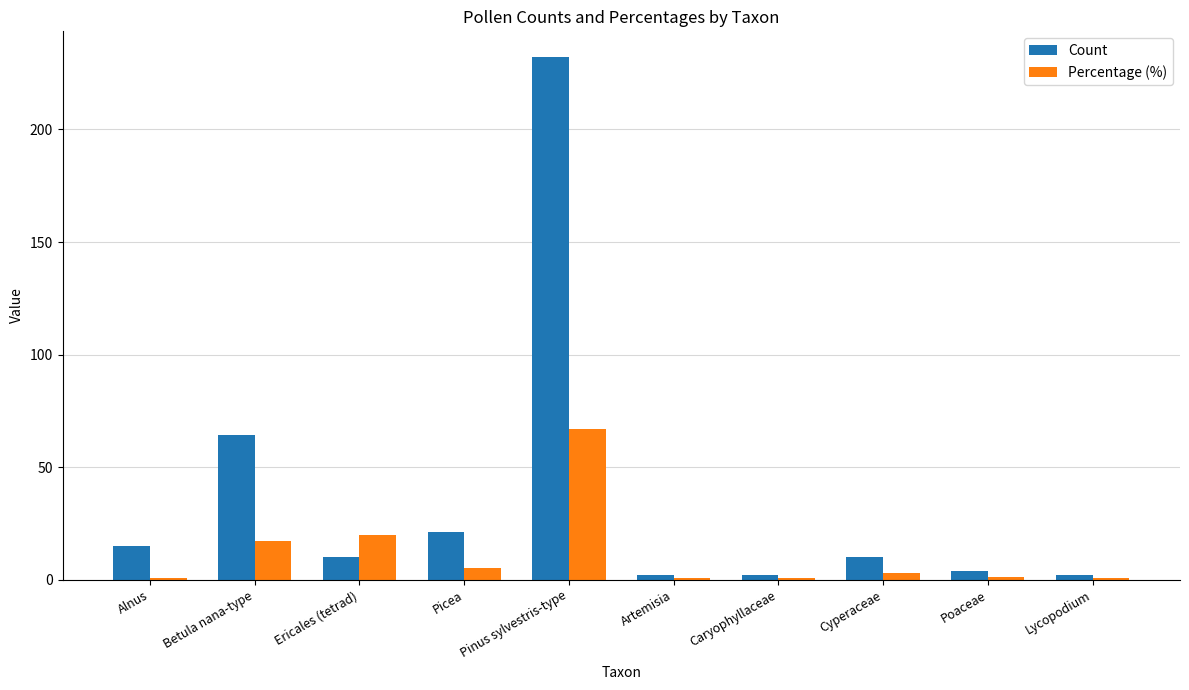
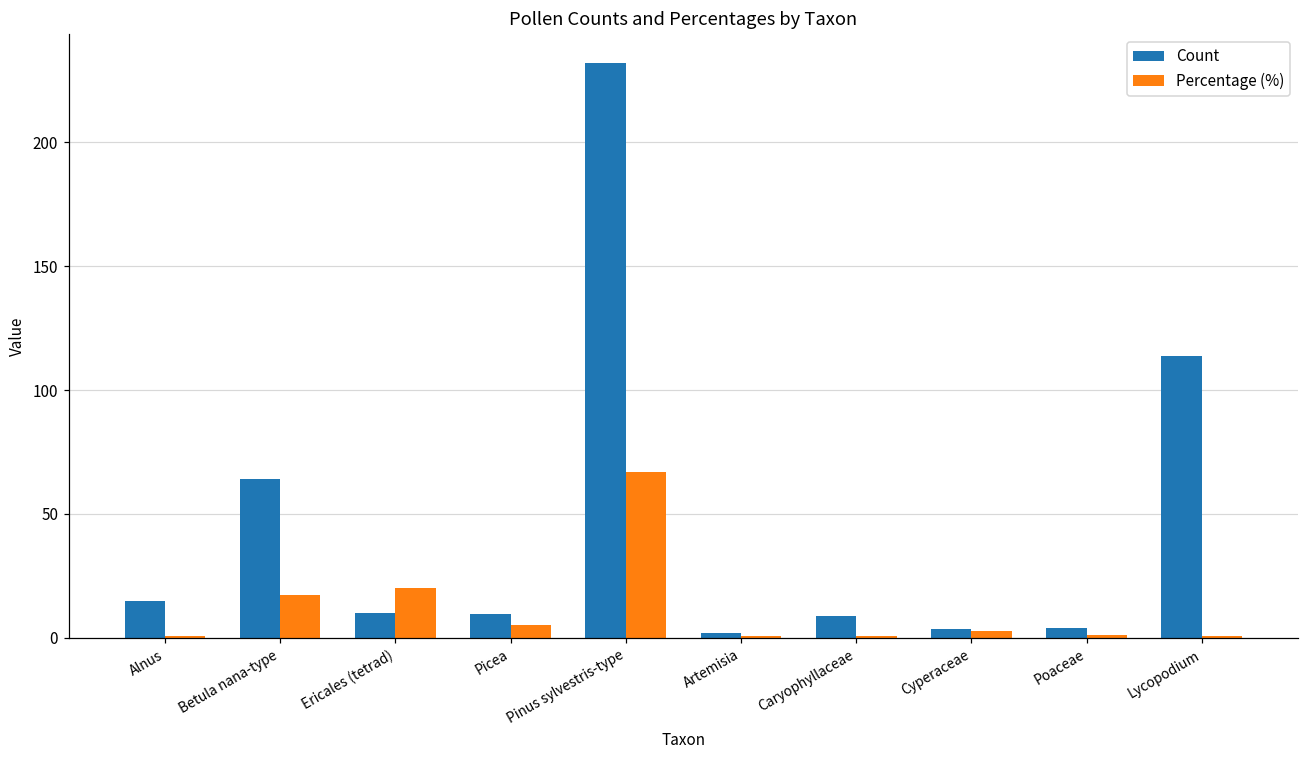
  {
    "Count": {
      "Alnus": 15,
      "Betula nana-type": 64,
      "Ericales (tetrad)": 10,
-     "Picea": 21,
+     "Picea": 10,
      "Pinus sylvestris-type": 232,
      "Artemisia": 2,
-     "Caryophyllaceae": 2,
-     "Cyperaceae": 10,
+     "Caryophyllaceae": 9,
+     "Cyperaceae": 4,
      "Poaceae": 4,
-     "Lycopodium": 2
+     "Lycopodium": 114
    },
    "Percentage (%)": {
      "Betula nana-type": 17,
      "Ericales (tetrad)": 20,
      "Picea": 5,
      "Pinus sylvestris-type": 67,
      "Cyperaceae": 3,
      "Poaceae": 1
    }
  }
